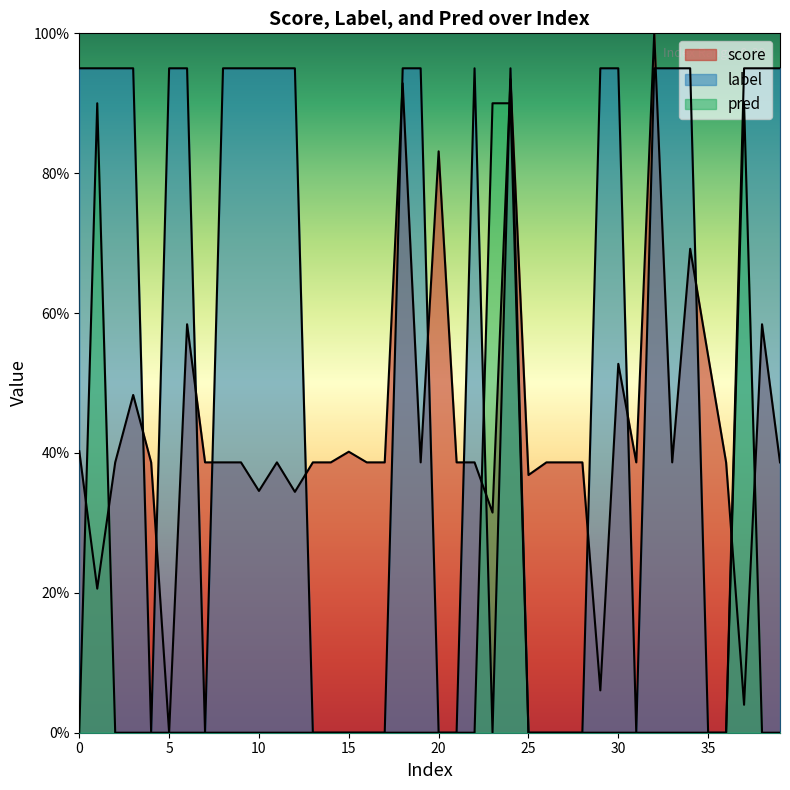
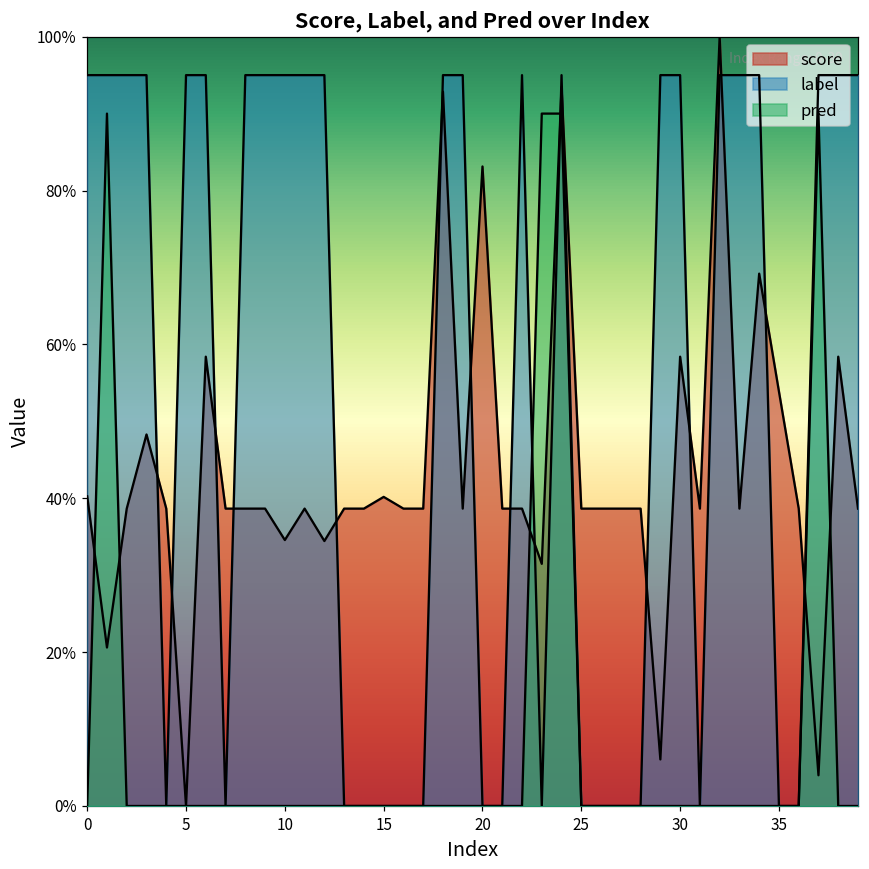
  {
    "score": {
      "0": "40%",
      "10": "35%",
      "15": "40%",
      "20": "83%",
-     "25": "37%",
-     "30": "53%",
+     "25": "39%",
+     "30": "58%",
      "35": "54%"
    },
    "label": {
      "0": "95%",
      "5": "95%",
      "10": "95%",
      "30": "95%"
    },
    "pred": {
      "0": "0%",
      "10": "0%",
      "30": "0%"
    }
  }
